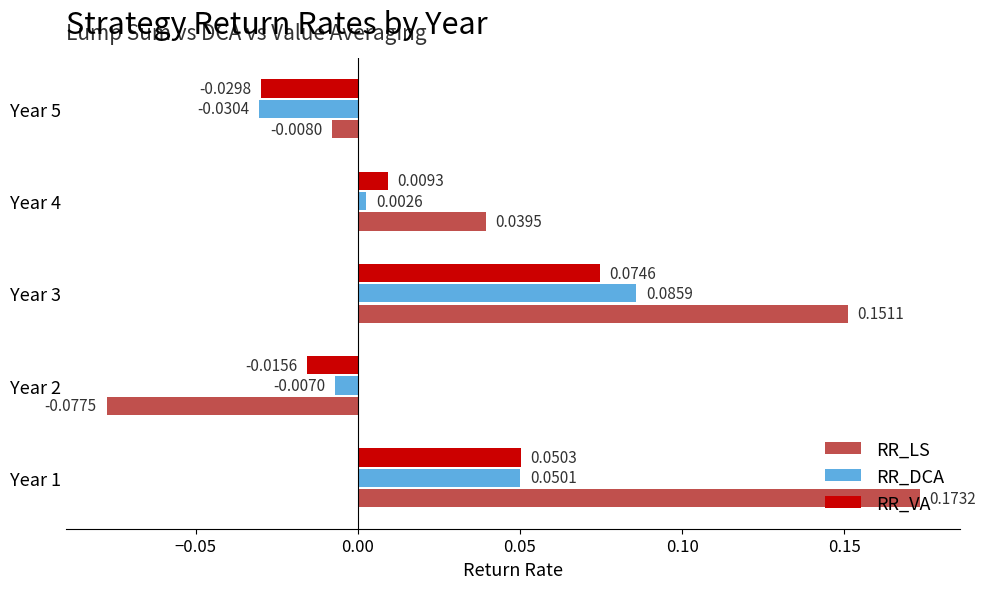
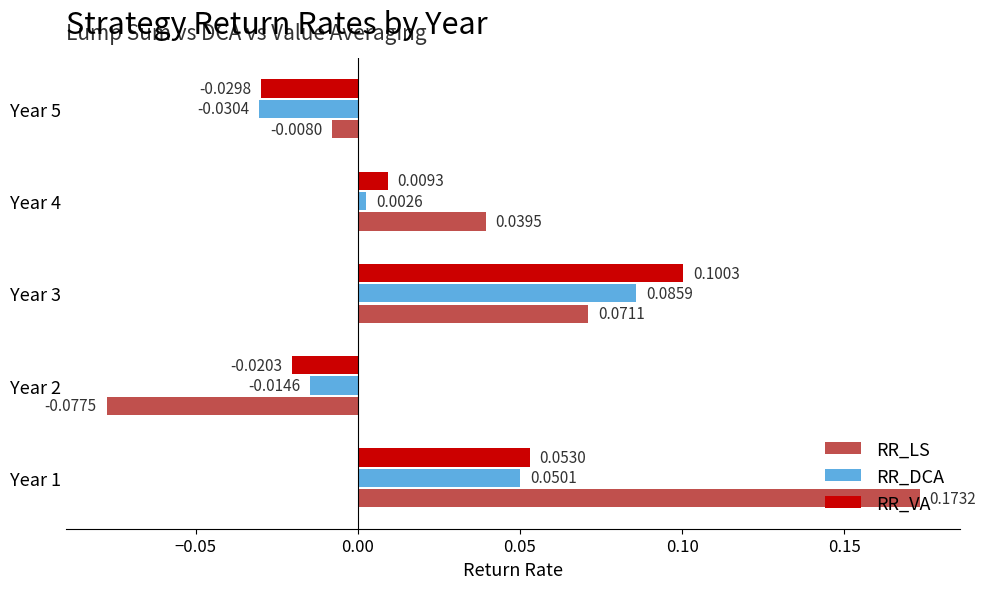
  {
    "RR_LS": {
      "Year 5": -0.0080,
      "Year 4": 0.0395,
-     "Year 3": 0.1511,
+     "Year 3": 0.0711,
      "Year 2": -0.0775,
      "Year 1": 0.1732
    },
    "RR_DCA": {
      "Year 5": -0.0304,
      "Year 4": 0.0026,
      "Year 3": 0.0859,
-     "Year 2": -0.0070,
+     "Year 2": -0.0146,
      "Year 1": 0.0501
    },
    "RR_VA": {
      "Year 5": -0.0298,
      "Year 4": 0.0093,
-     "Year 3": 0.0746,
-     "Year 2": -0.0156,
-     "Year 1": 0.0503
+     "Year 3": 0.1003,
+     "Year 2": -0.0203,
+     "Year 1": 0.0530
    }
  }
